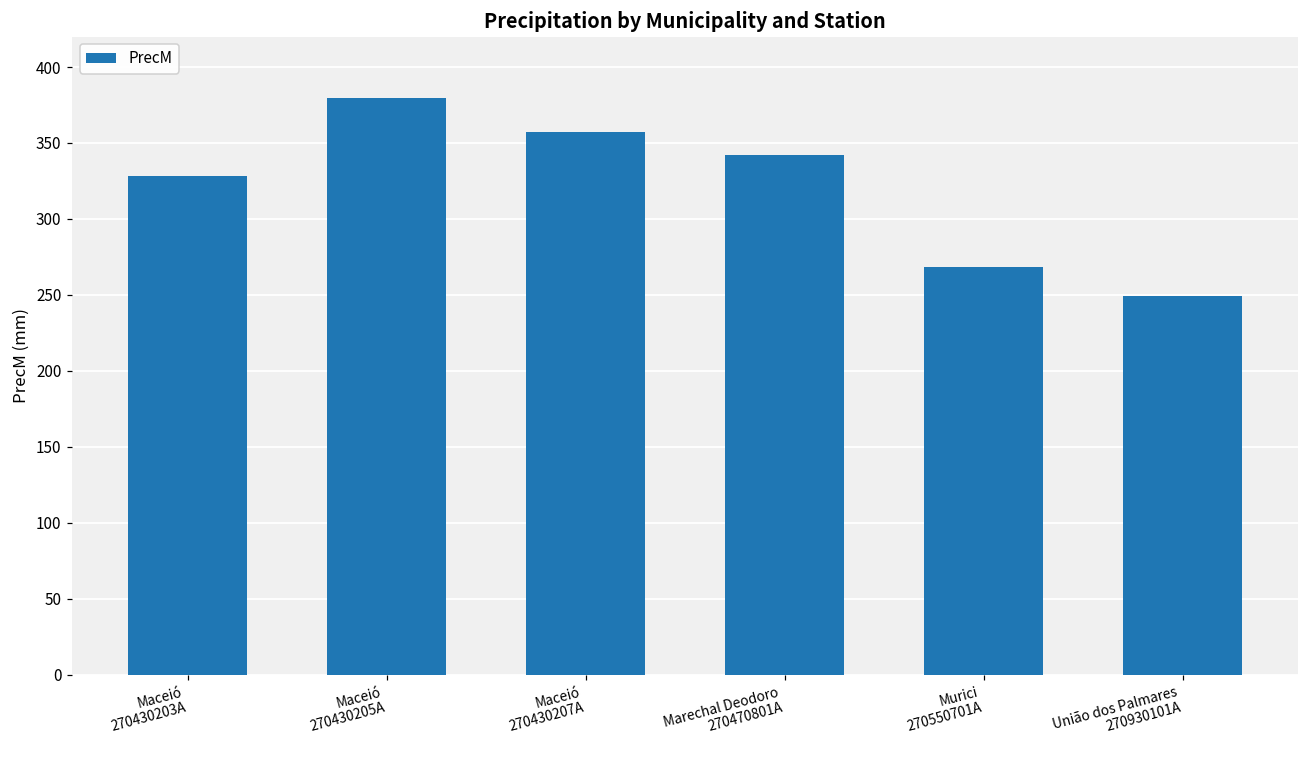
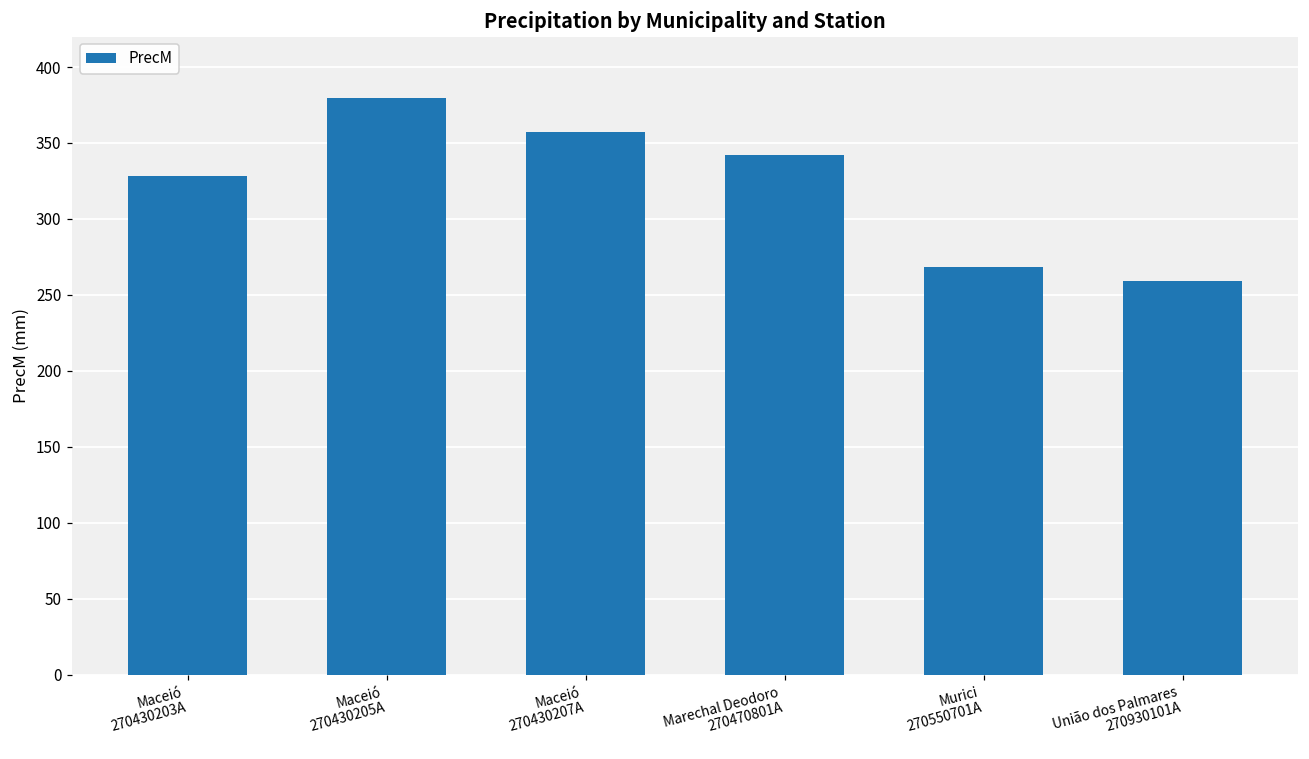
  {
    "Maceió 270430203A": 328,
    "Maceió 270430205A": 379,
    "Maceió 270430207A": 357,
    "Marechal Deodoro 270470801A": 342,
    "Murici 270550701A": 268,
-   "União dos Palmares 270930101A": 249
+   "União dos Palmares 270930101A": 259
  }
